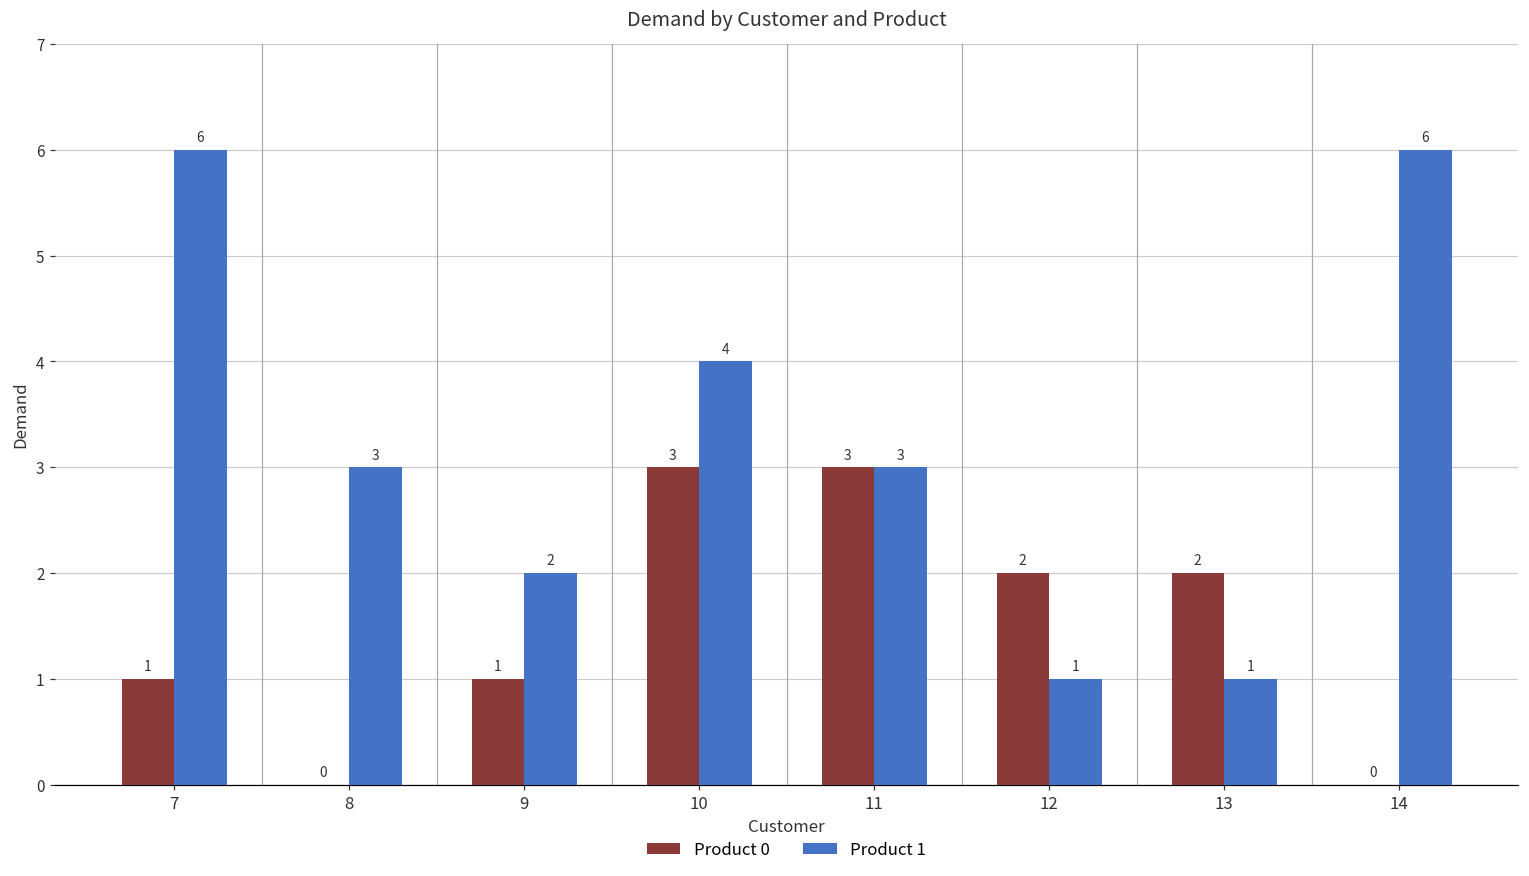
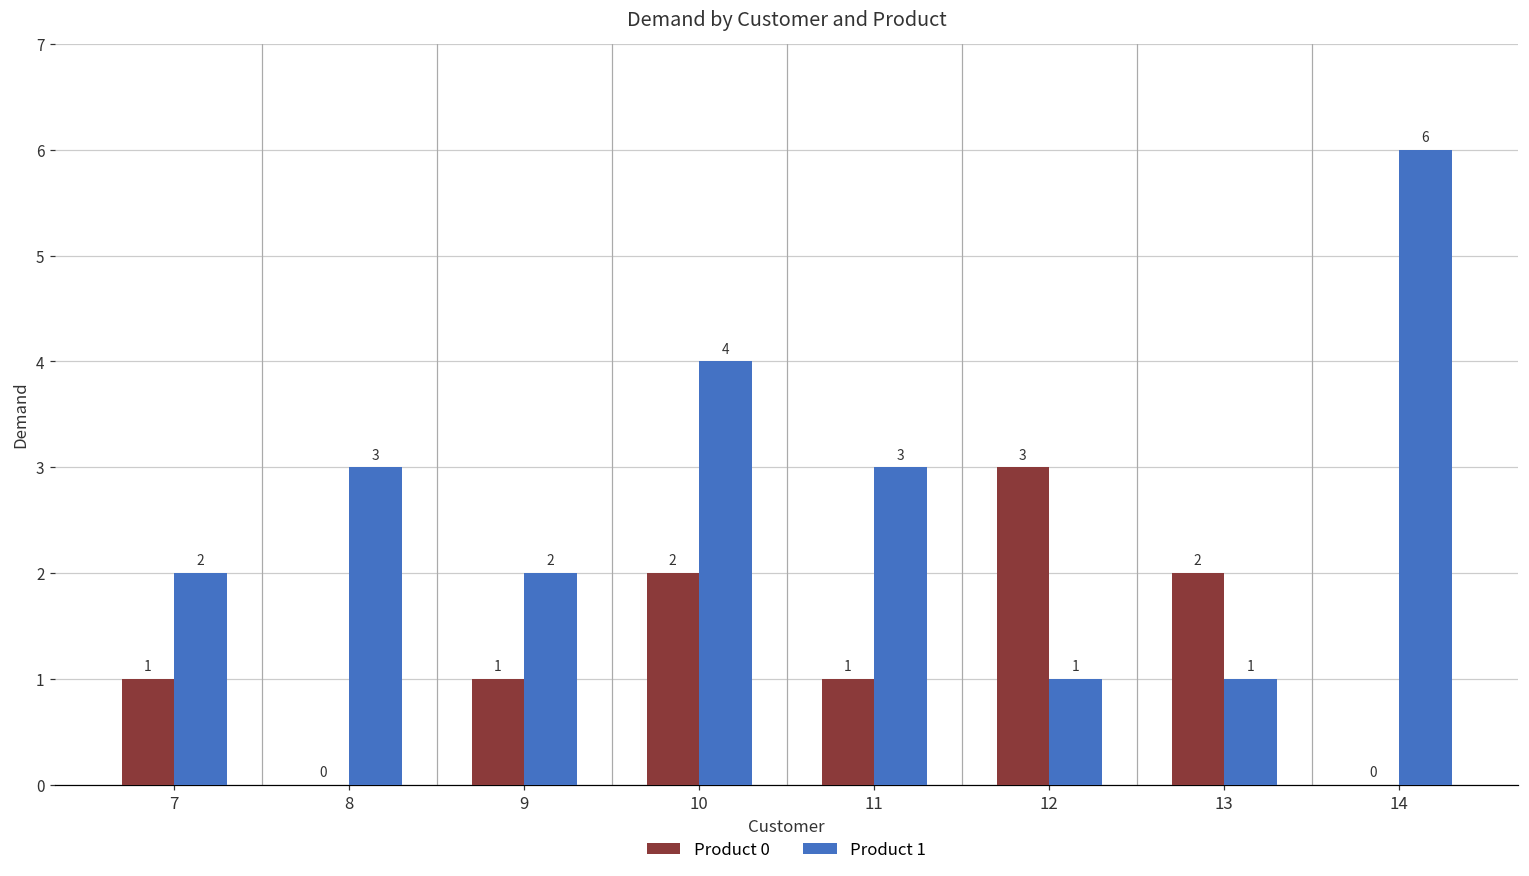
  {
    "Product 0": {
      "7": 1,
      "8": 0,
      "9": 1,
-     "10": 3,
-     "11": 3,
-     "12": 2,
+     "10": 2,
+     "11": 1,
+     "12": 3,
      "13": 2,
      "14": 0
    },
    "Product 1": {
-     "7": 6,
+     "7": 2,
      "8": 3,
      "9": 2,
      "10": 4,
      "11": 3,
      "12": 1,
      "13": 1,
      "14": 6
    }
  }
